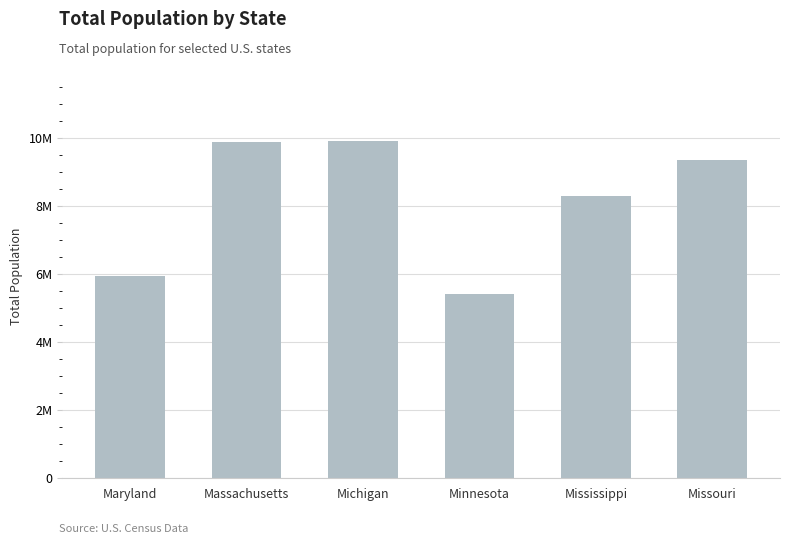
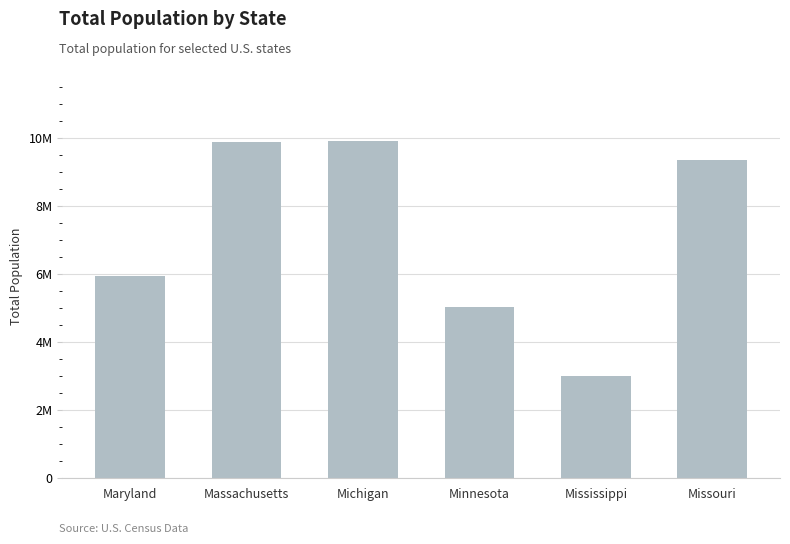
  {
    "Maryland": 5900000,
    "Massachusetts": 9900000,
    "Michigan": 9900000,
-   "Minnesota": 5400000,
-   "Mississippi": 8300000,
+   "Minnesota": 5000000,
+   "Mississippi": 3000000,
    "Missouri": 9400000
  }
